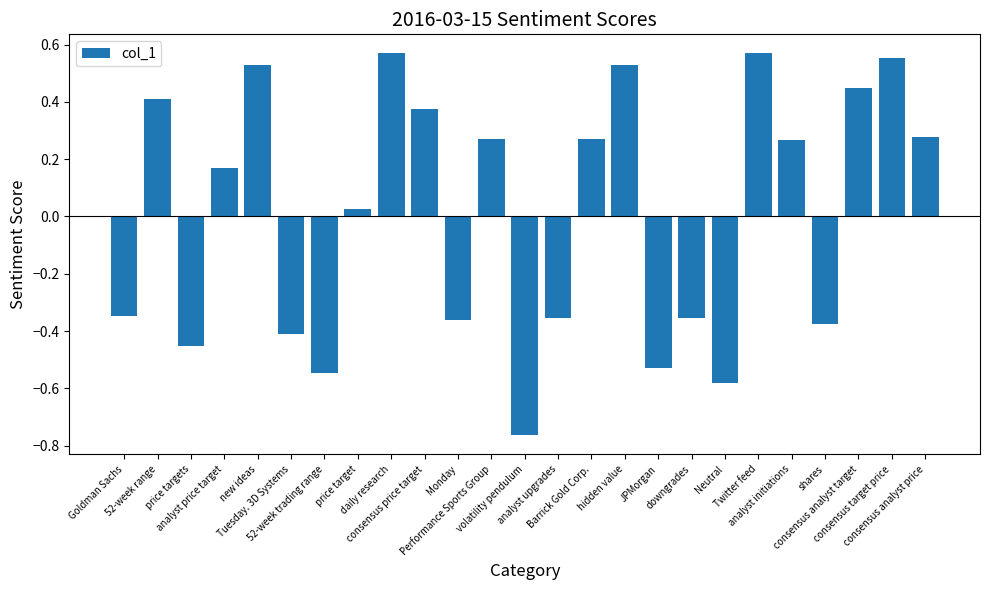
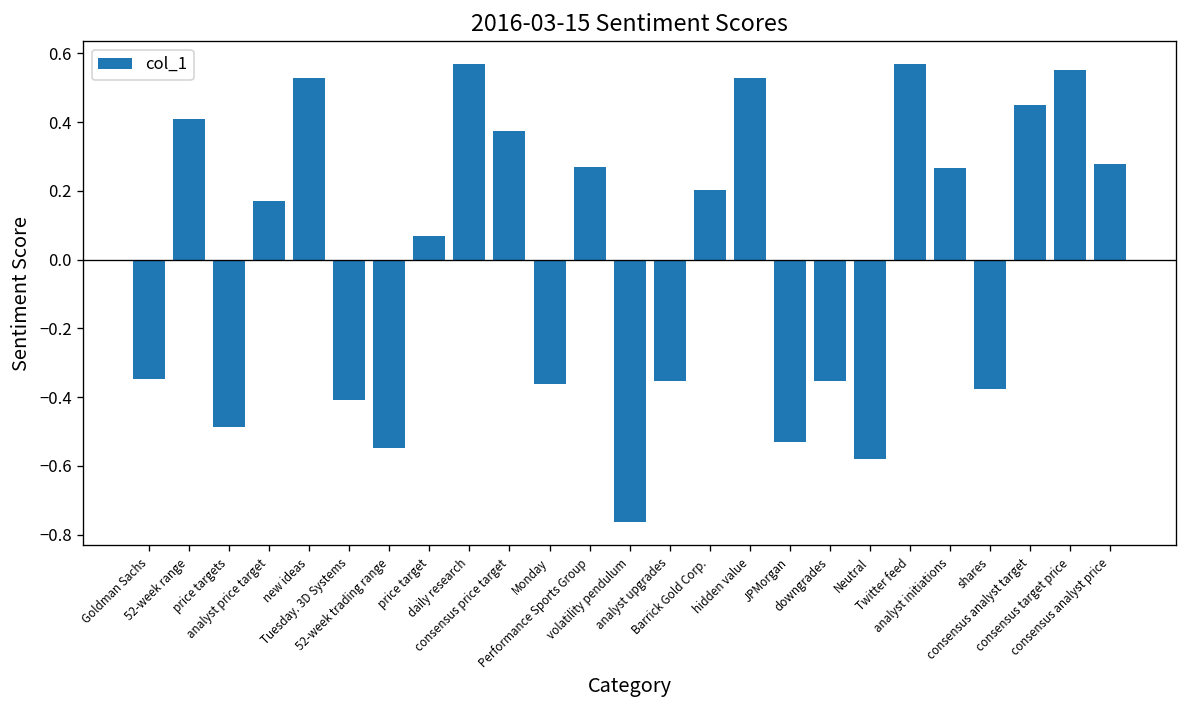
  {
    "Goldman Sachs": -0.35,
    "52-week range": 0.41,
-   "price targets": -0.45,
+   "price targets": -0.49,
    "analyst price target": 0.17,
    "new ideas": 0.53,
    "Tuesday. 3D Systems": -0.41,
    "52-week trading range": -0.55,
-   "price target": 0.03,
+   "price target": 0.07,
    "daily research": 0.57,
    "consensus price target": 0.37,
    "Monday": -0.36,
    "Performance Sports Group": 0.27,
    "volatility pendulum": -0.76,
    "analyst upgrades": -0.35,
-   "Barrick Gold Corp.": 0.27,
+   "Barrick Gold Corp.": 0.20,
    "hidden value": 0.53,
    "JPMorgan": -0.53,
    "downgrades": -0.35,
    "Neutral": -0.58,
    "Twitter feed": 0.57,
    "analyst initiations": 0.27,
    "shares": -0.38,
    "consensus analyst target": 0.45,
    "consensus target price": 0.55,
    "consensus analyst price": 0.28
  }
